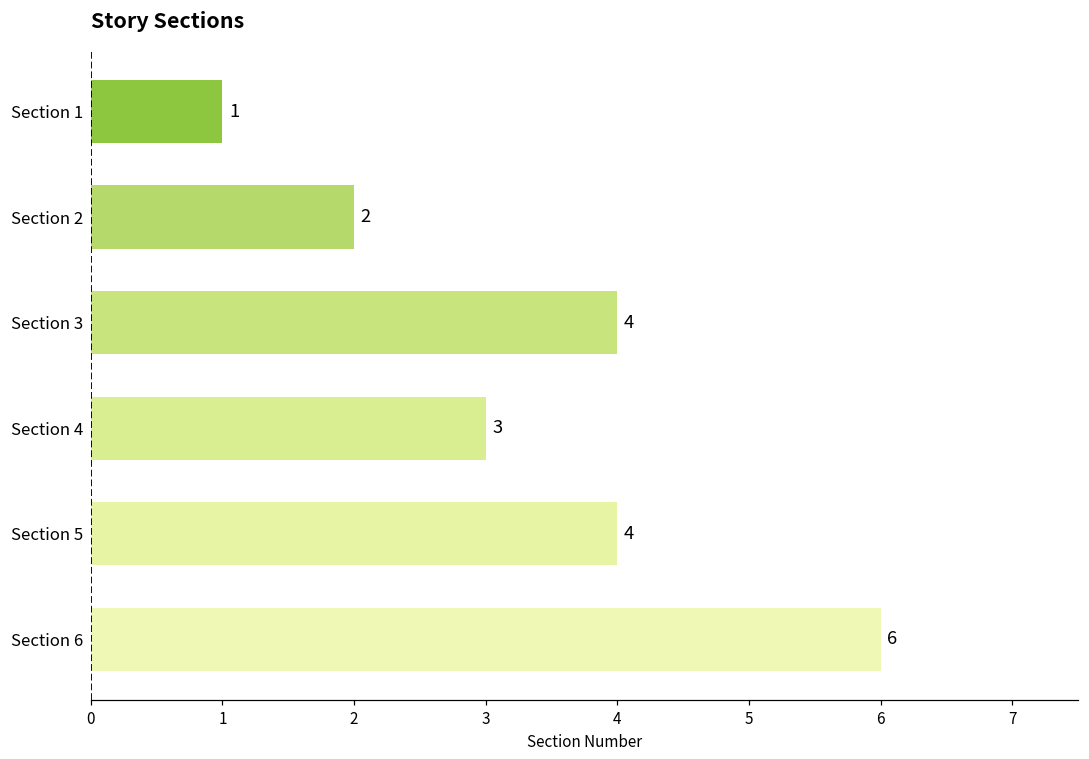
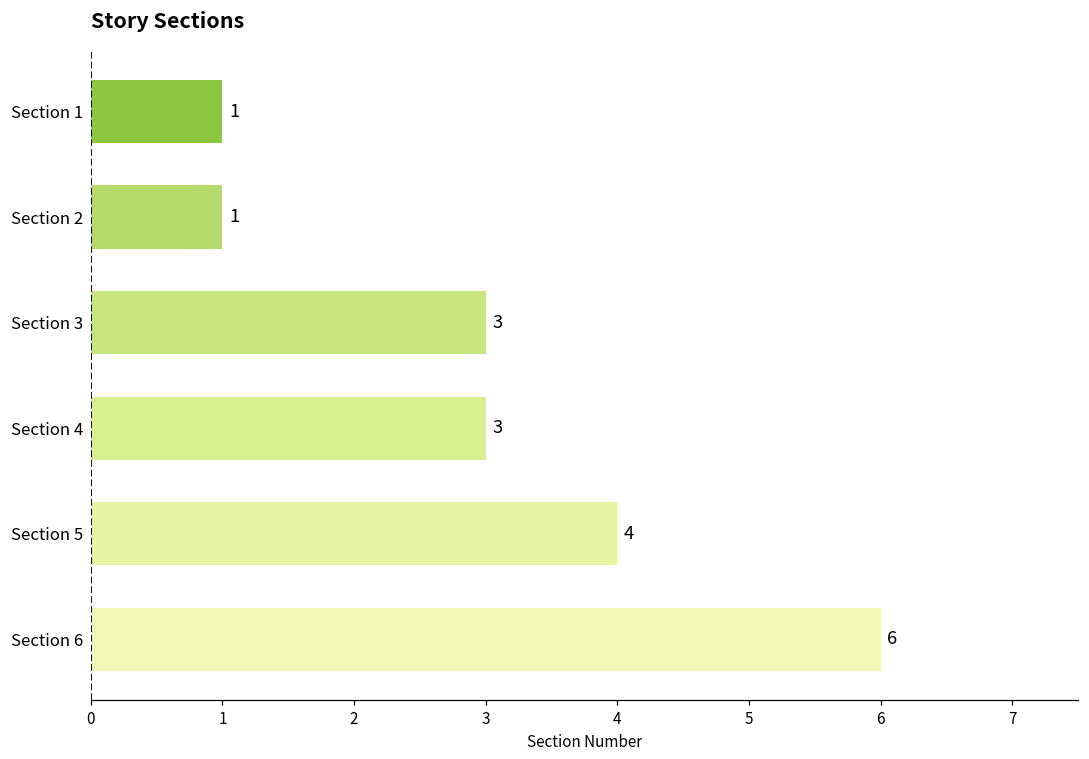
  {
    "Section 1": 1,
-   "Section 2": 2,
-   "Section 3": 4,
+   "Section 2": 1,
+   "Section 3": 3,
    "Section 4": 3,
    "Section 5": 4,
    "Section 6": 6
  }
